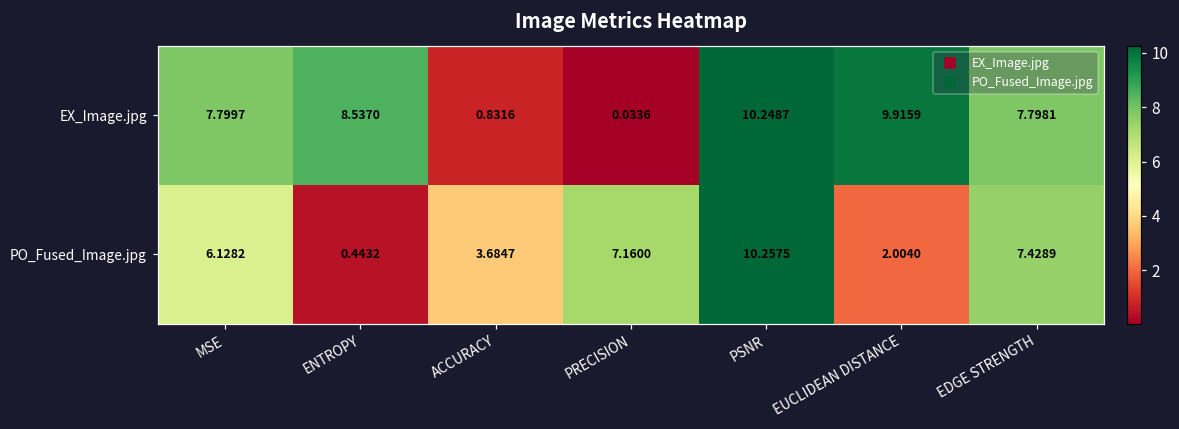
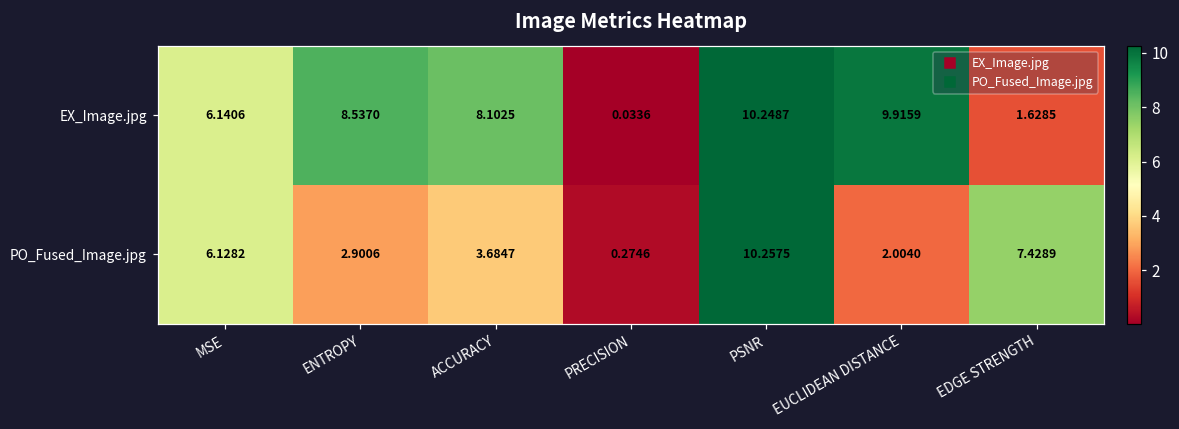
  {
    "EX_Image.jpg": {
-     "MSE": 7.7997,
+     "MSE": 6.1406,
      "ENTROPY": 8.5370,
-     "ACCURACY": 0.8316,
+     "ACCURACY": 8.1025,
      "PRECISION": 0.0336,
      "PSNR": 10.2487,
      "EUCLIDEAN DISTANCE": 9.9159,
-     "EDGE STRENGTH": 7.7981
+     "EDGE STRENGTH": 1.6285
    },
    "PO_Fused_Image.jpg": {
      "MSE": 6.1282,
-     "ENTROPY": 0.4432,
+     "ENTROPY": 2.9006,
      "ACCURACY": 3.6847,
-     "PRECISION": 7.1600,
+     "PRECISION": 0.2746,
      "PSNR": 10.2575,
      "EUCLIDEAN DISTANCE": 2.0040,
      "EDGE STRENGTH": 7.4289
    }
  }
